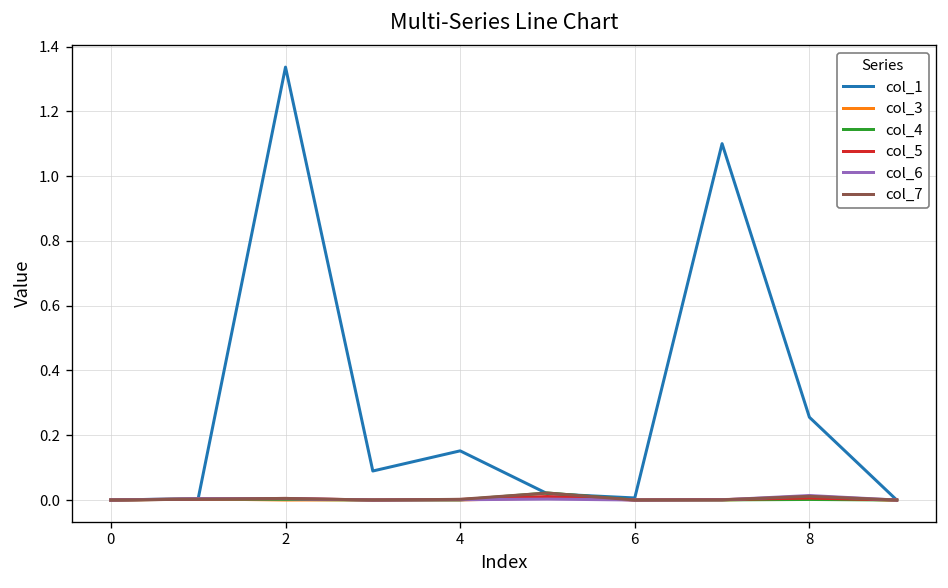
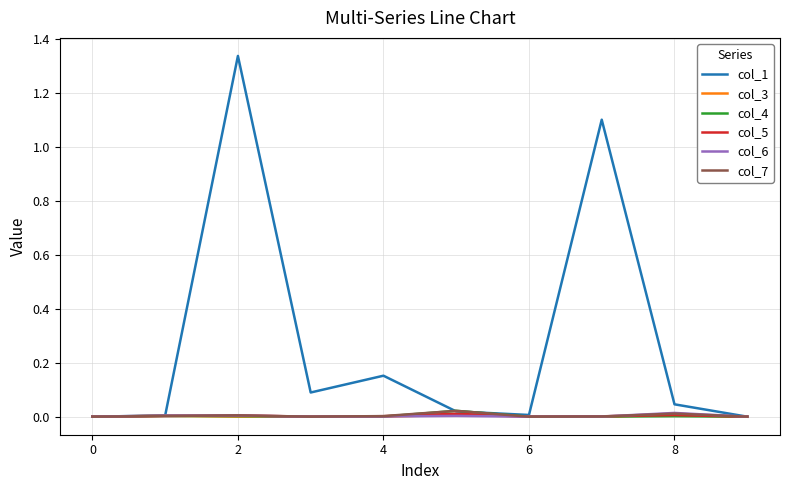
  {
    "col_1": {
      "2": 1.34,
      "4": 0.15,
-     "8": 0.26
+     "8": 0.05
    }
  }
